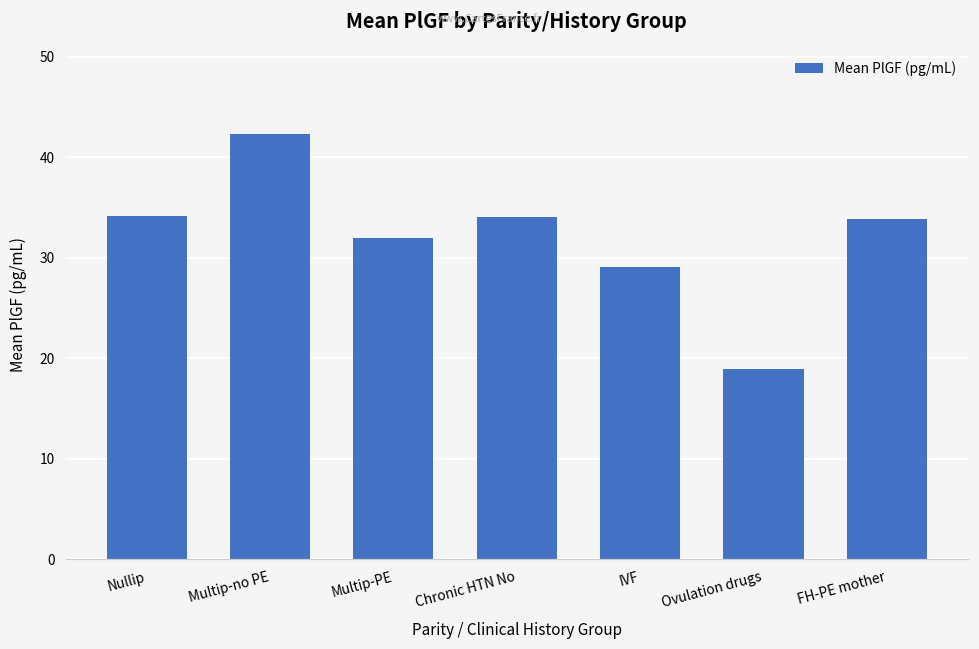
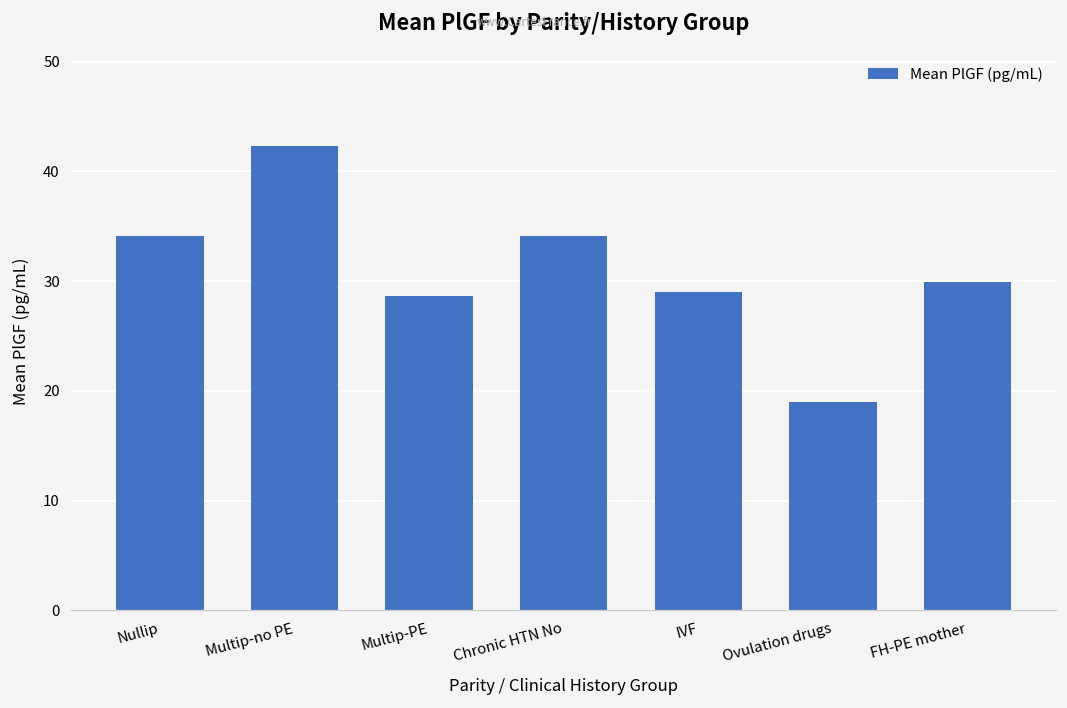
  {
    "Nullip": 34,
    "Multip-no PE": 42,
-   "Multip-PE": 32,
+   "Multip-PE": 29,
    "Chronic HTN No": 34,
    "IVF": 29,
    "Ovulation drugs": 19,
-   "FH-PE mother": 34
+   "FH-PE mother": 30
  }
